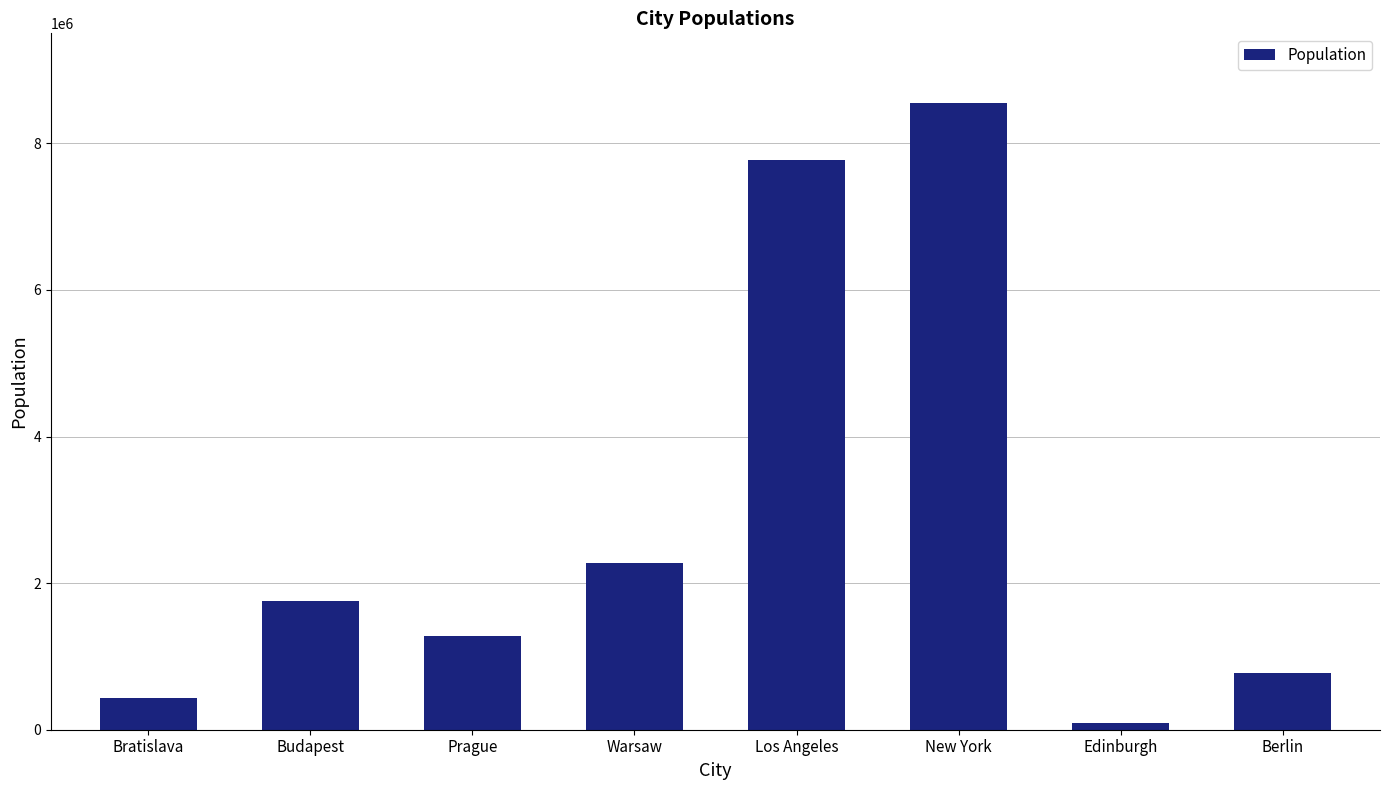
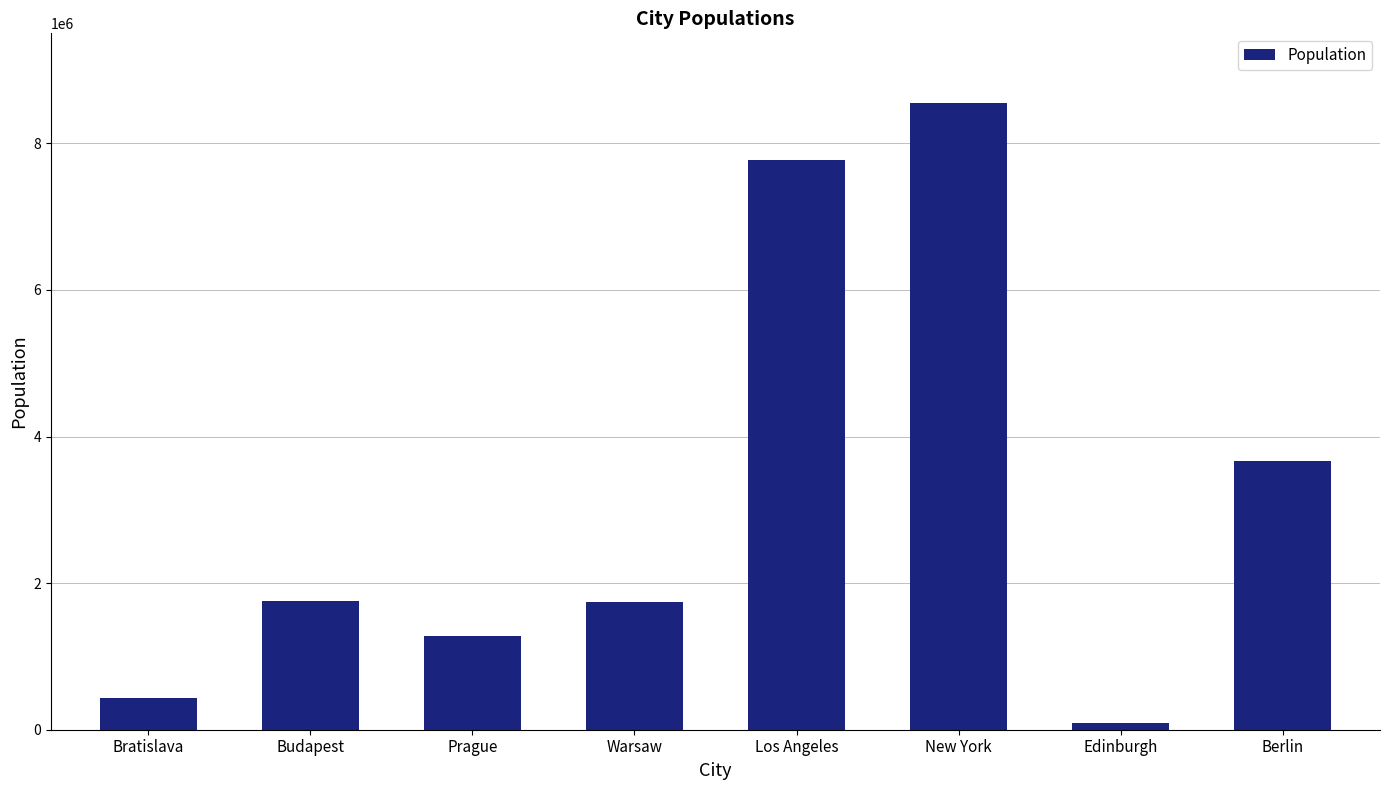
  {
    "Bratislava": 400000,
    "Budapest": 1800000,
    "Prague": 1300000,
-   "Warsaw": 2300000,
+   "Warsaw": 1700000,
    "Los Angeles": 7800000,
    "New York": 8600000,
    "Edinburgh": 100000,
-   "Berlin": 800000
+   "Berlin": 3700000
  }
